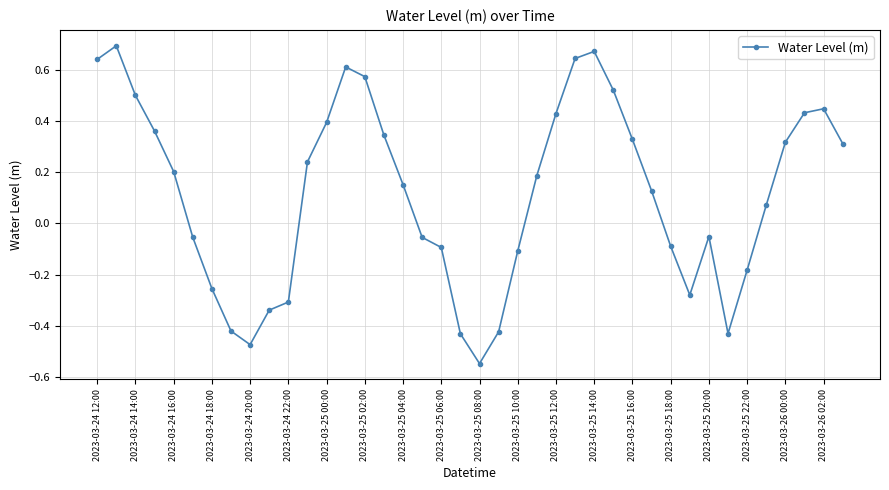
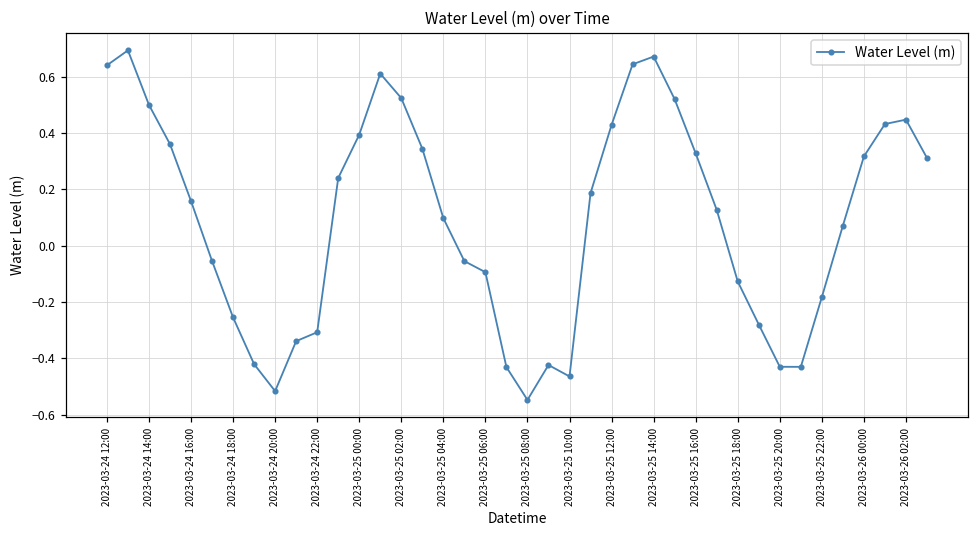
  {
    "2023-03-24 12:00": 0.64,
    "2023-03-24 14:00": 0.50,
-   "2023-03-24 16:00": 0.20,
+   "2023-03-24 16:00": 0.16,
    "2023-03-24 18:00": -0.25,
-   "2023-03-24 20:00": -0.47,
+   "2023-03-24 20:00": -0.52,
    "2023-03-24 22:00": -0.31,
    "2023-03-25 00:00": 0.39,
-   "2023-03-25 02:00": 0.57,
-   "2023-03-25 04:00": 0.15,
+   "2023-03-25 02:00": 0.52,
+   "2023-03-25 04:00": 0.10,
    "2023-03-25 06:00": -0.09,
    "2023-03-25 08:00": -0.55,
-   "2023-03-25 10:00": -0.11,
+   "2023-03-25 10:00": -0.46,
    "2023-03-25 12:00": 0.43,
    "2023-03-25 14:00": 0.67,
    "2023-03-25 16:00": 0.33,
-   "2023-03-25 18:00": -0.09,
-   "2023-03-25 20:00": -0.05,
+   "2023-03-25 18:00": -0.13,
+   "2023-03-25 20:00": -0.43,
    "2023-03-25 22:00": -0.18,
    "2023-03-26 00:00": 0.32,
    "2023-03-26 02:00": 0.45
  }
